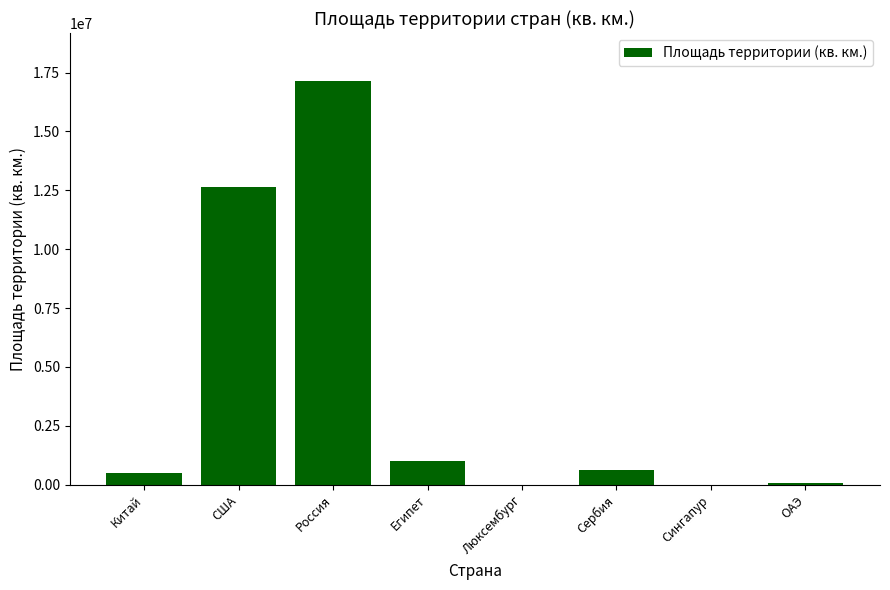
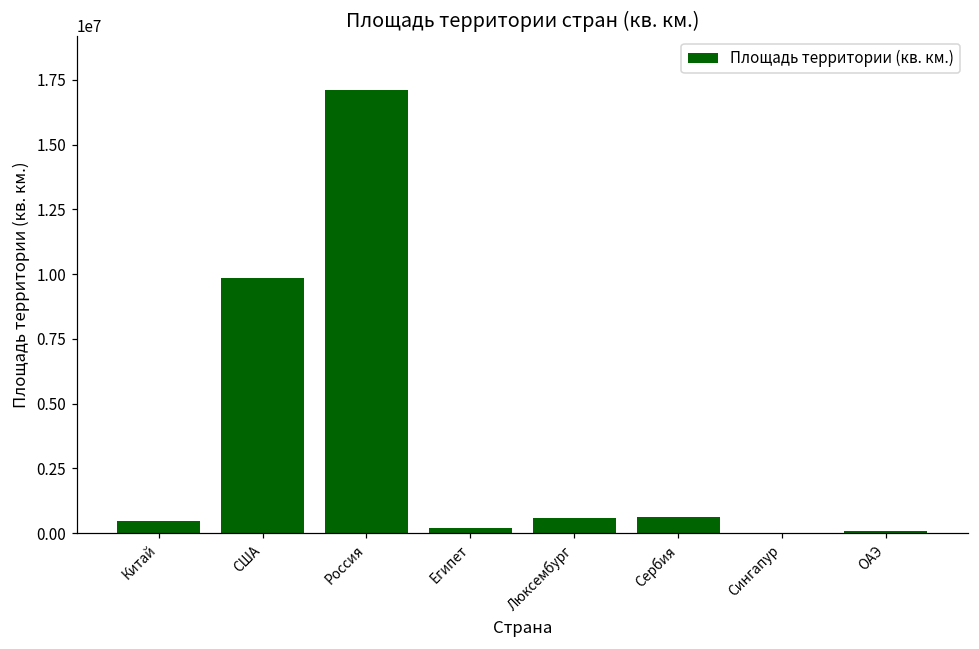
  {
    "Китай": 500000,
-   "США": 12600000,
+   "США": 9800000,
    "Россия": 17100000,
-   "Египет": 1000000,
-   "Люксембург": 0,
+   "Египет": 200000,
+   "Люксембург": 600000,
    "Сербия": 600000
  }
